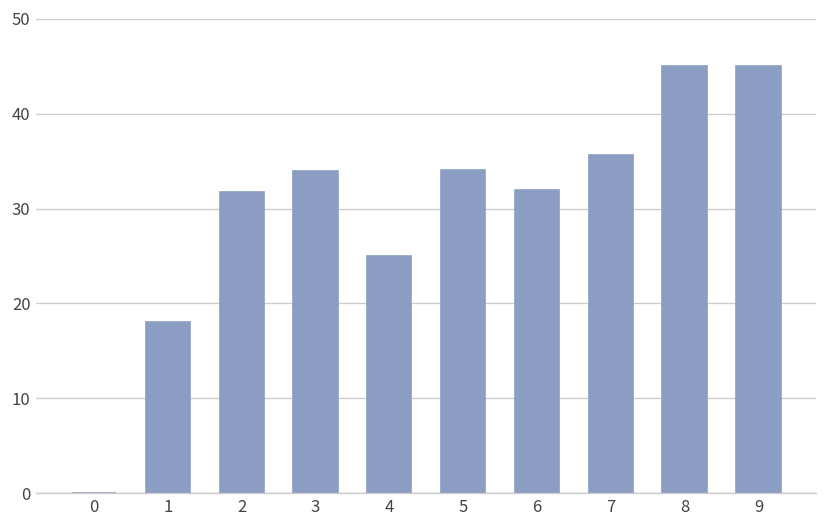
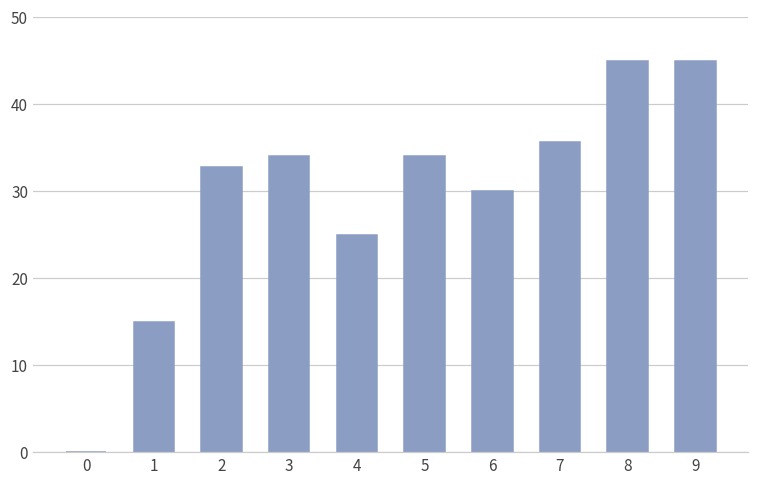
  {
    "0": 0,
-   "1": 18,
-   "2": 32,
+   "1": 15,
+   "2": 33,
    "3": 34,
    "4": 25,
    "5": 34,
-   "6": 32,
+   "6": 30,
    "7": 36,
    "8": 45,
    "9": 45
  }
